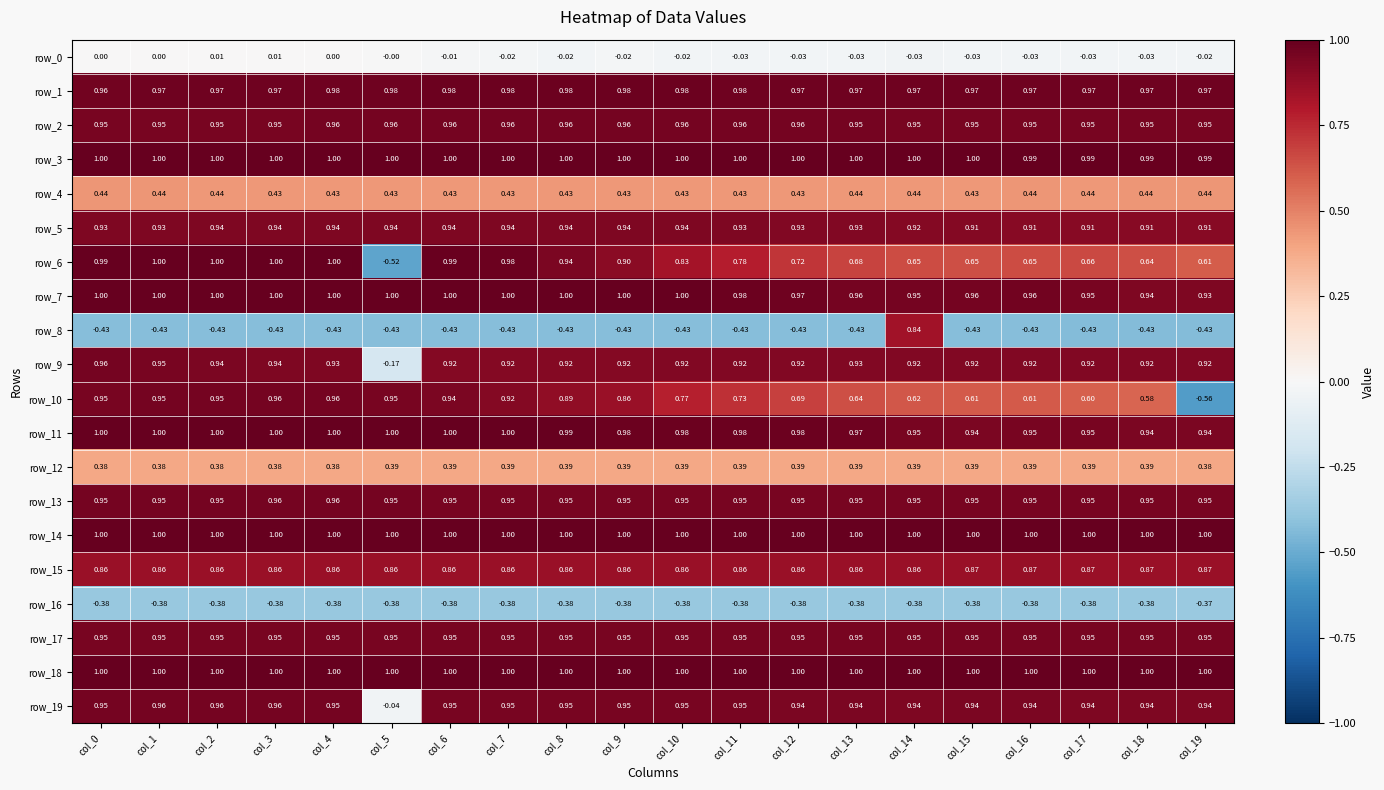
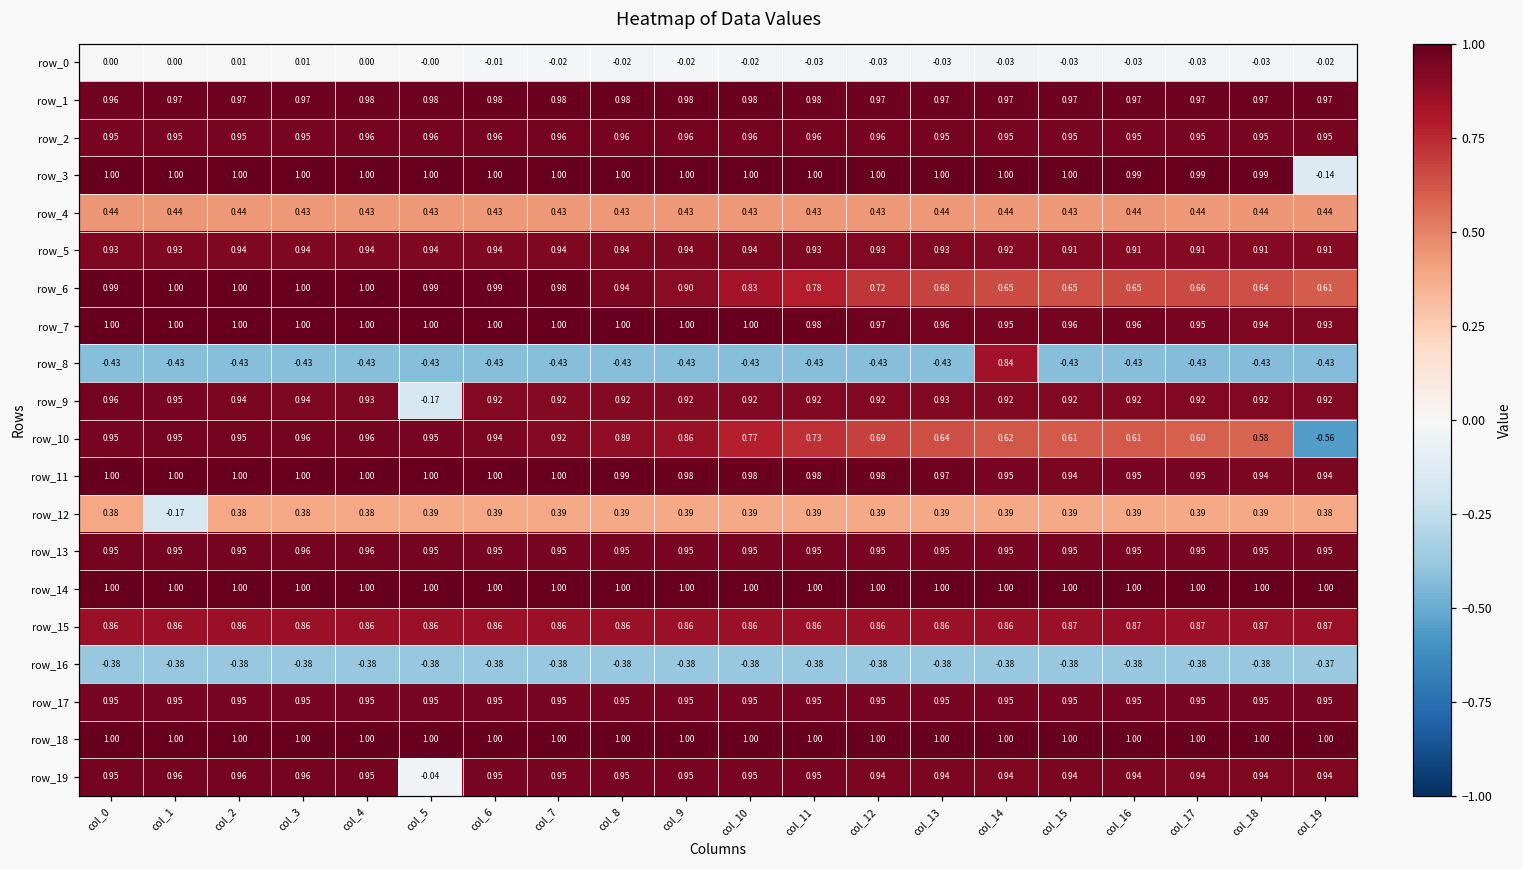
  {
    "row_3": {
      "col_0": 1.00,
      "col_1": 1.00,
      "col_2": 1.00,
      "col_3": 1.00,
      "col_4": 1.00,
      "col_5": 1.00,
      "col_6": 1.00,
      "col_7": 1.00,
      "col_8": 1.00,
      "col_9": 1.00,
      "col_10": 1.00,
      "col_11": 1.00,
      "col_12": 1.00,
      "col_13": 1.00,
      "col_14": 1.00,
      "col_15": 1.00,
      "col_16": 0.99,
      "col_17": 0.99,
      "col_18": 0.99,
-     "col_19": 0.99
+     "col_19": -0.14
    },
    "row_6": {
      "col_0": 0.99,
      "col_1": 1.00,
      "col_2": 1.00,
      "col_3": 1.00,
      "col_4": 1.00,
-     "col_5": -0.52,
+     "col_5": 0.99,
      "col_6": 0.99,
      "col_7": 0.98,
      "col_8": 0.94,
      "col_9": 0.90,
      "col_10": 0.83,
      "col_11": 0.78,
      "col_12": 0.72,
      "col_13": 0.68,
      "col_14": 0.65,
      "col_15": 0.65,
      "col_16": 0.65,
      "col_17": 0.66,
      "col_18": 0.64,
      "col_19": 0.61
    },
    "row_12": {
      "col_0": 0.38,
-     "col_1": 0.38,
+     "col_1": -0.17,
      "col_2": 0.38,
      "col_3": 0.38,
      "col_4": 0.38,
      "col_5": 0.39,
      "col_6": 0.39,
      "col_7": 0.39,
      "col_8": 0.39,
      "col_9": 0.39,
      "col_10": 0.39,
      "col_11": 0.39,
      "col_12": 0.39,
      "col_13": 0.39,
      "col_14": 0.39,
      "col_15": 0.39,
      "col_16": 0.39,
      "col_17": 0.39,
      "col_18": 0.39,
      "col_19": 0.38
    }
  }
